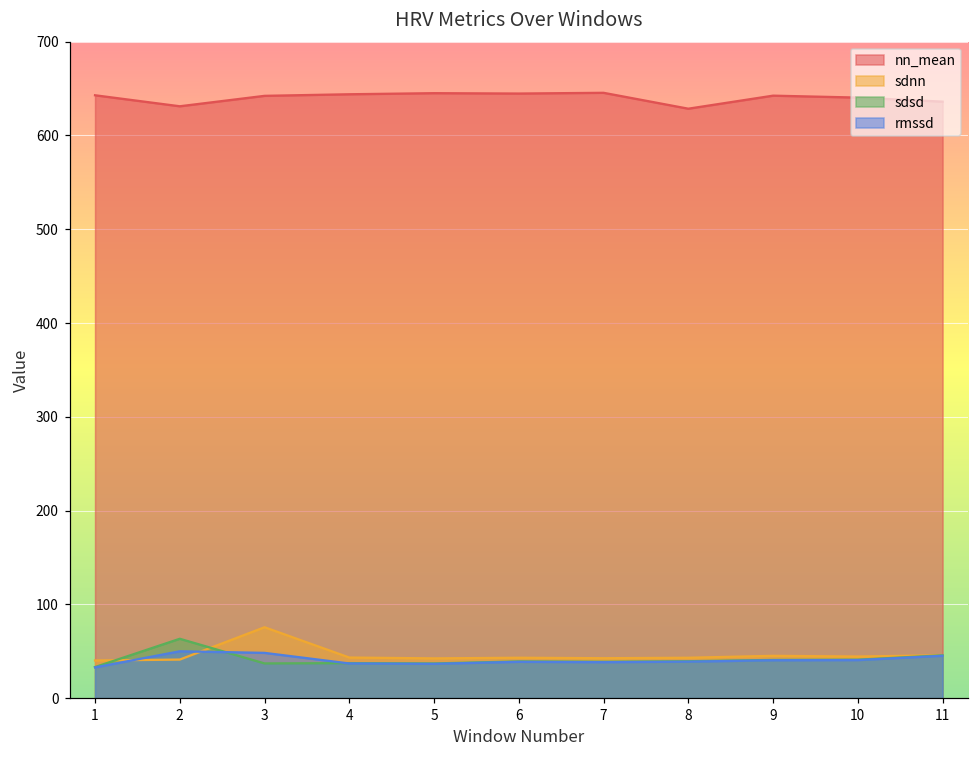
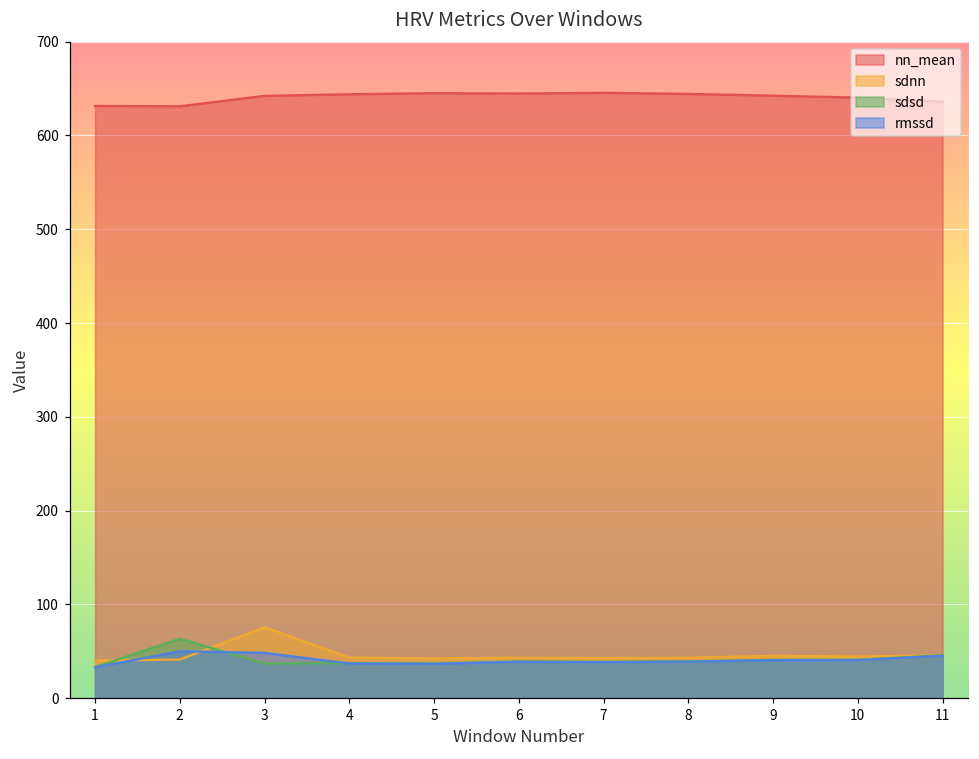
  {
    "nn_mean": {
-     "1": 640,
+     "1": 630,
      "2": 630,
      "3": 640,
      "4": 640,
      "5": 650,
      "6": 640,
      "7": 650,
-     "8": 630,
+     "8": 640,
      "9": 640
    },
    "sdnn": {
      "1": 40,
      "2": 40,
      "3": 80,
      "4": 40,
      "5": 40,
      "6": 40,
      "7": 40,
      "8": 40,
      "9": 50,
      "10": 40
    },
    "sdsd": {
      "2": 60,
      "3": 40
    },
    "rmssd": {
      "2": 50,
      "3": 50
    }
  }
